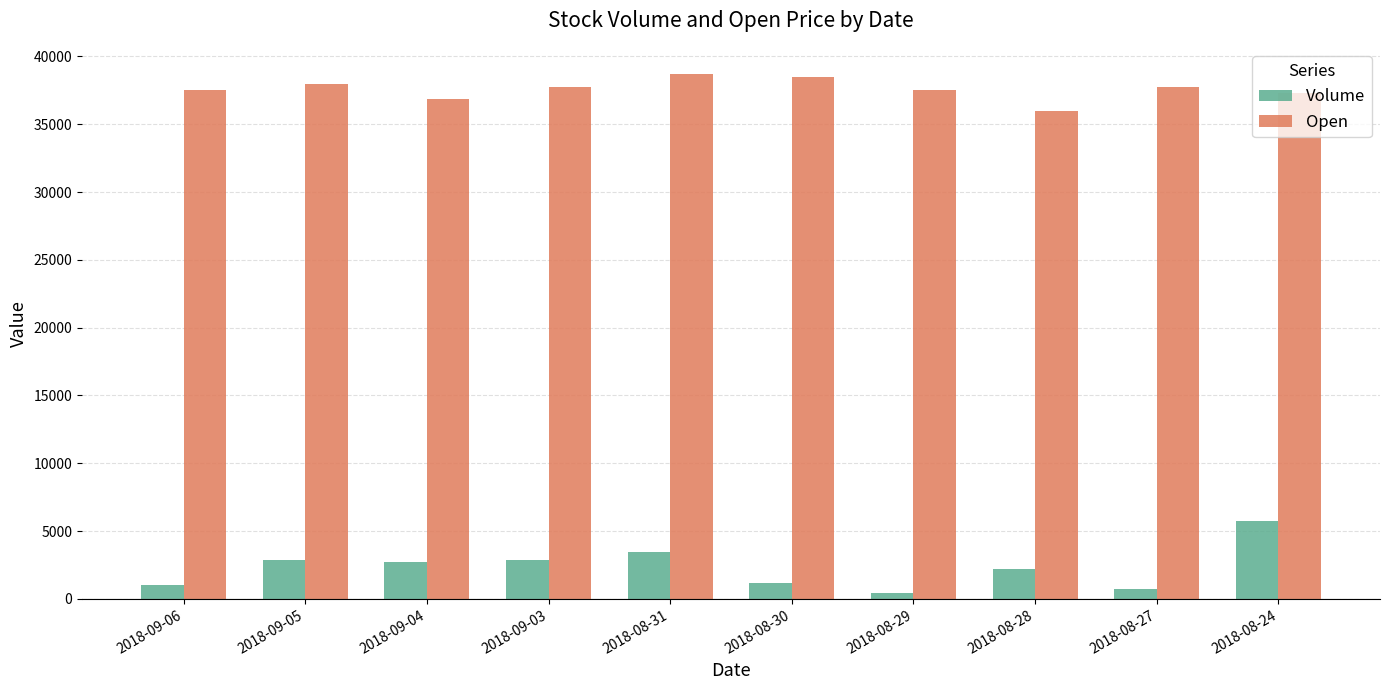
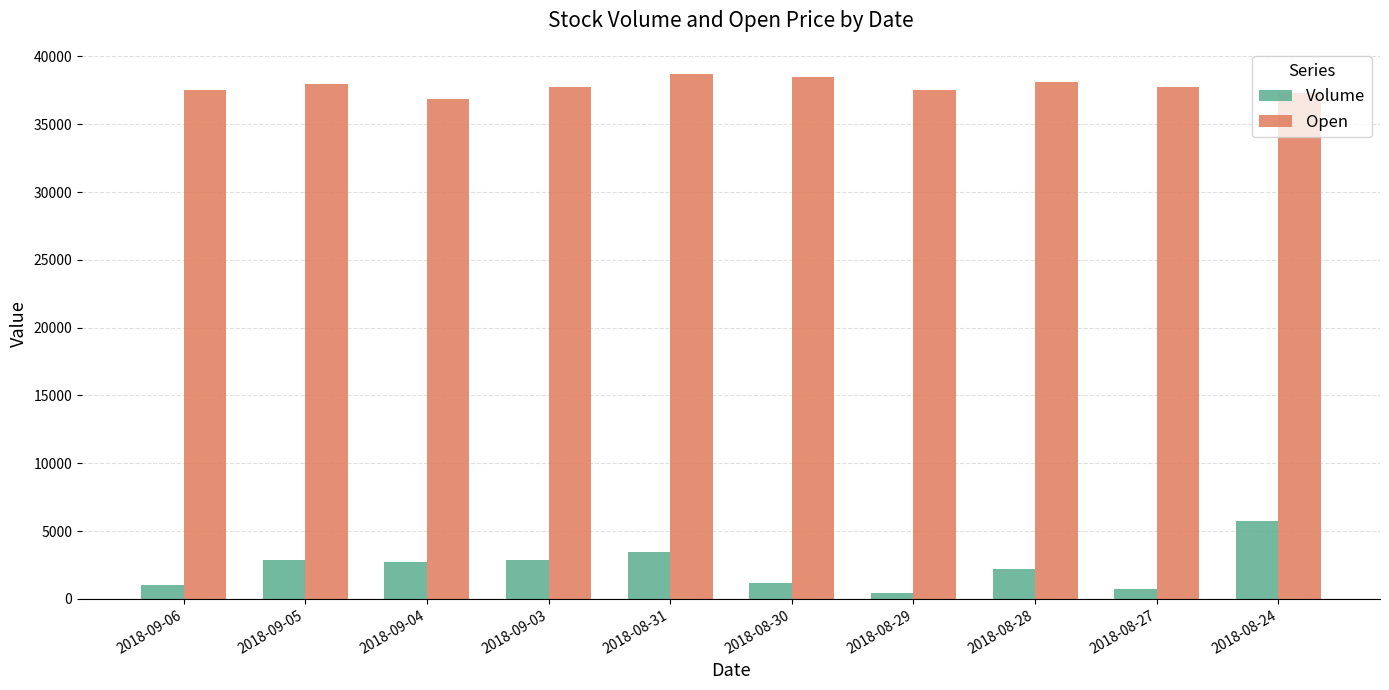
  {
    "Volume": {
      "2018-09-06": 1000,
      "2018-09-05": 2900,
      "2018-09-04": 2700,
      "2018-09-03": 2900,
      "2018-08-31": 3400,
      "2018-08-30": 1100,
      "2018-08-29": 500,
      "2018-08-28": 2200,
      "2018-08-27": 700,
      "2018-08-24": 5700
    },
    "Open": {
      "2018-09-06": 37600,
      "2018-09-05": 38000,
      "2018-09-04": 36900,
      "2018-09-03": 37800,
      "2018-08-31": 38700,
      "2018-08-30": 38500,
      "2018-08-29": 37600,
-     "2018-08-28": 36000,
+     "2018-08-28": 38100,
      "2018-08-27": 37800
    }
  }
